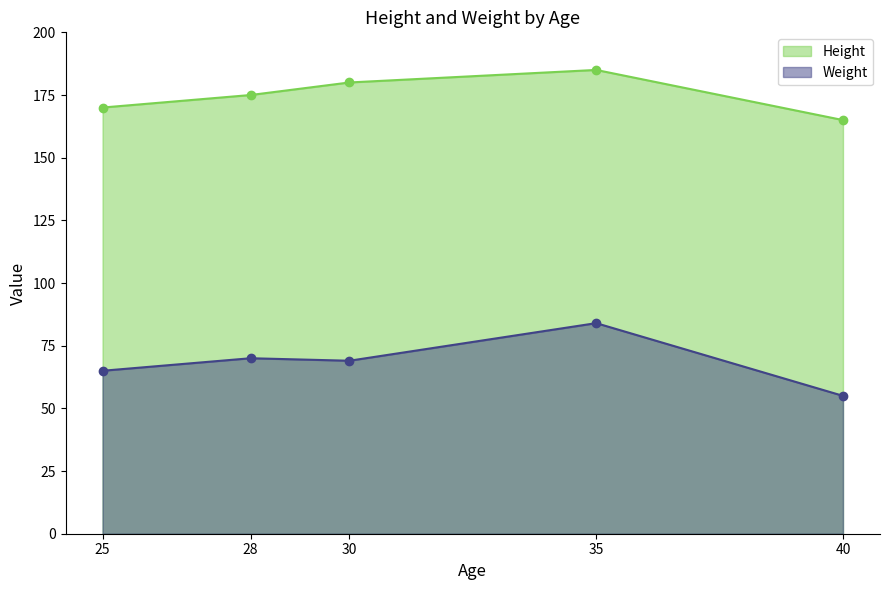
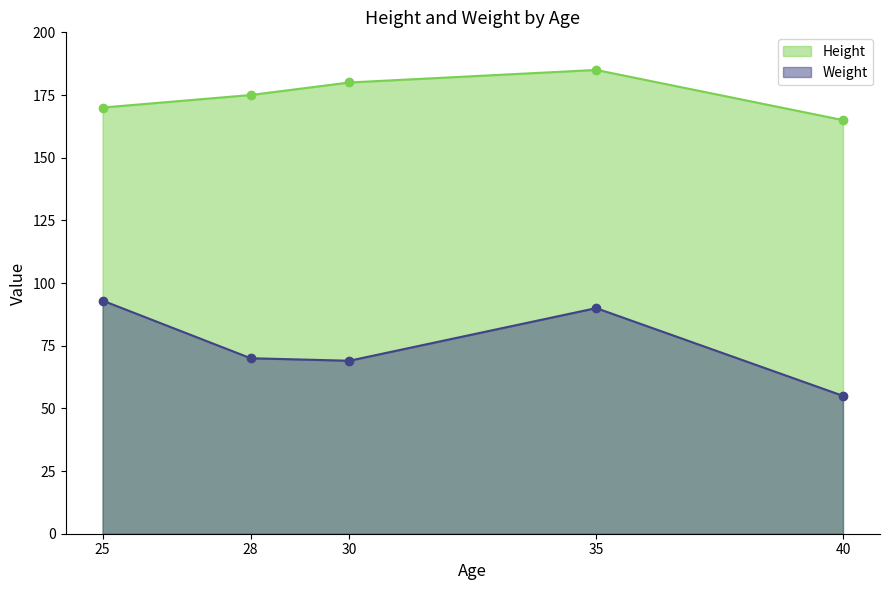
  {
    "Height": {
      "25": 170,
      "28": 175,
      "30": 180,
      "35": 185,
      "40": 165
    },
    "Weight": {
-     "25": 65,
+     "25": 93,
      "28": 70,
      "30": 69,
-     "35": 84,
+     "35": 90,
      "40": 55
    }
  }
